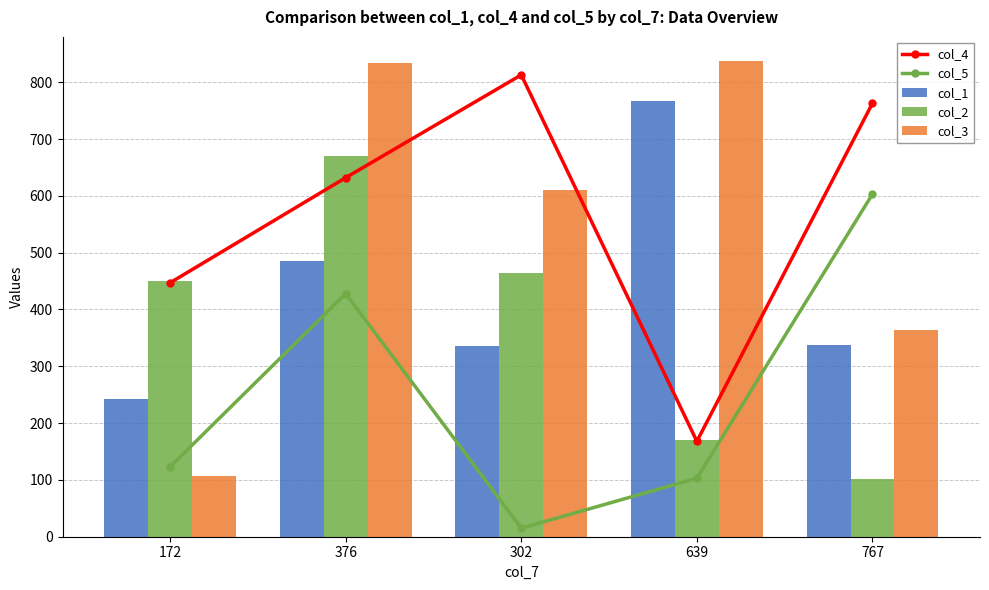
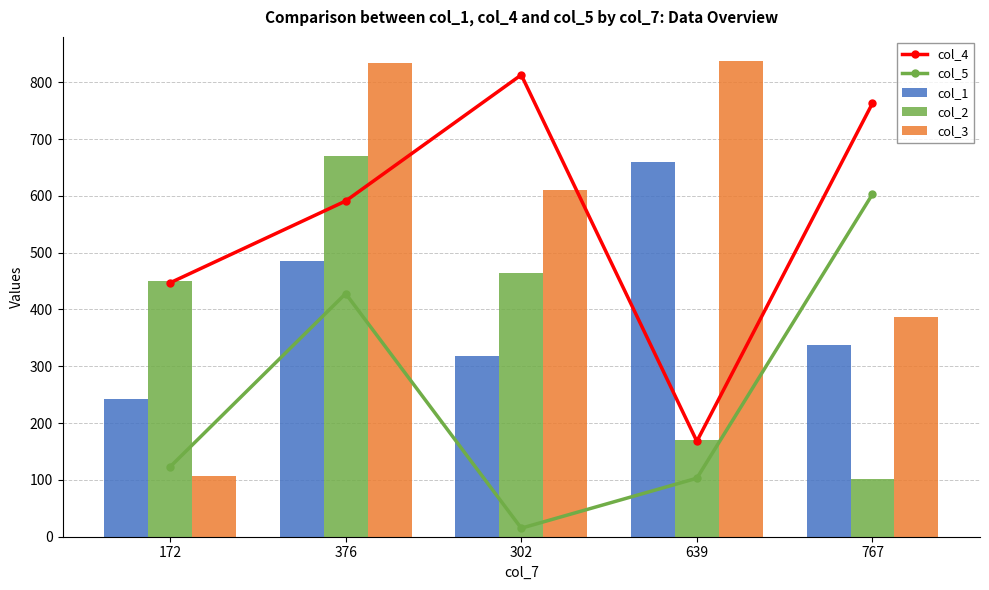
  {
    "col_1": {
      "172": 240,
      "376": 490,
-     "302": 340,
-     "639": 770,
+     "302": 320,
+     "639": 660,
      "767": 340
    },
    "col_4": {
      "172": 450,
-     "376": 630,
+     "376": 590,
      "302": 810,
      "639": 170,
      "767": 760
    },
    "col_3": {
      "172": 110,
      "376": 830,
      "302": 610,
      "639": 840,
-     "767": 360
+     "767": 390
    }
  }
